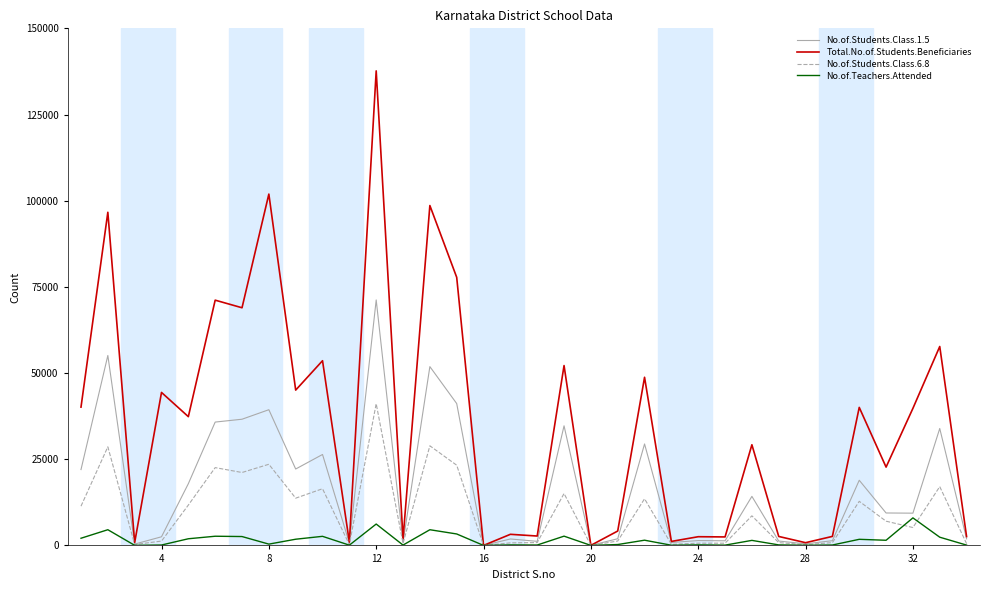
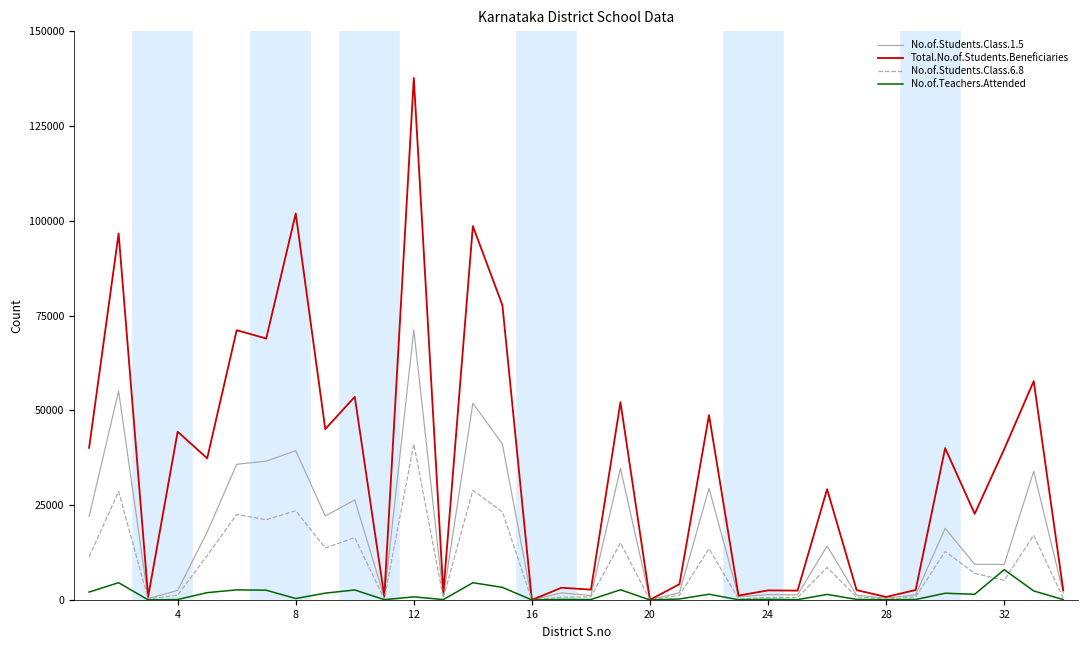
  {
    "Total.No.of.Students.Beneficiaries": {
      "4": 44000,
      "8": 102000,
      "12": 138000,
      "24": 3000,
      "32": 40000
    },
    "No.of.Teachers.Attended": {
      "4": 0,
      "8": 0,
-     "12": 6000,
+     "12": 1000,
      "32": 8000
    }
  }
